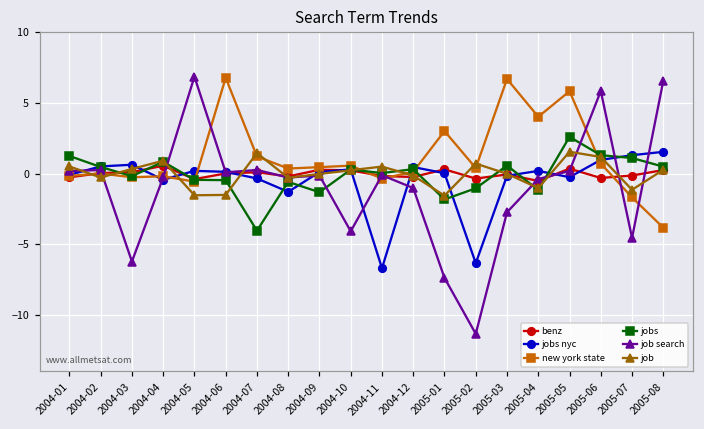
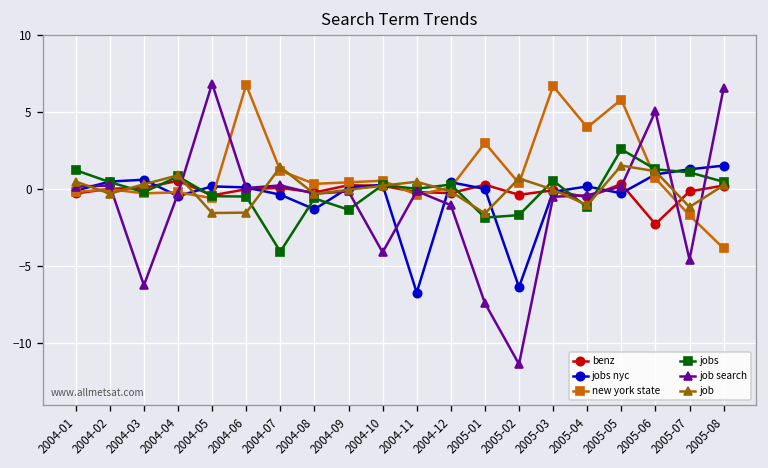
  {
    "benz": {
      "2004-03": 0.1,
      "2004-04": 0.6,
      "2005-01": 0.3,
      "2005-02": -0.4,
-     "2005-06": -0.3,
+     "2005-06": -2.3,
      "2005-07": -0.1
    },
    "jobs nyc": {
      "2004-03": 0.6,
      "2004-05": 0.2,
      "2004-07": -0.3,
      "2004-08": -1.3,
      "2004-11": -6.7,
      "2005-01": 0.0,
      "2005-02": -6.3,
      "2005-04": 0.2,
      "2005-05": -0.3,
      "2005-06": 1.0,
      "2005-08": 1.5
    },
    "jobs": {
      "2004-01": 1.2,
      "2004-06": -0.5,
      "2004-07": -4.0,
      "2004-08": -0.6,
      "2004-09": -1.3,
      "2005-01": -1.8,
-     "2005-02": -1.0,
+     "2005-02": -1.7,
      "2005-03": 0.6,
      "2005-05": 2.6,
      "2005-08": 0.5
    },
    "job search": {
      "2004-01": 0.2,
      "2004-02": 0.2,
      "2004-03": -6.2,
      "2004-05": 6.9,
      "2004-10": -4.1,
      "2004-12": -1.0,
      "2005-01": -7.4,
      "2005-02": -11.3,
-     "2005-03": -2.7,
-     "2005-06": 5.8,
+     "2005-03": -0.5,
+     "2005-06": 5.1,
      "2005-07": -4.6,
      "2005-08": 6.6
    }
  }
